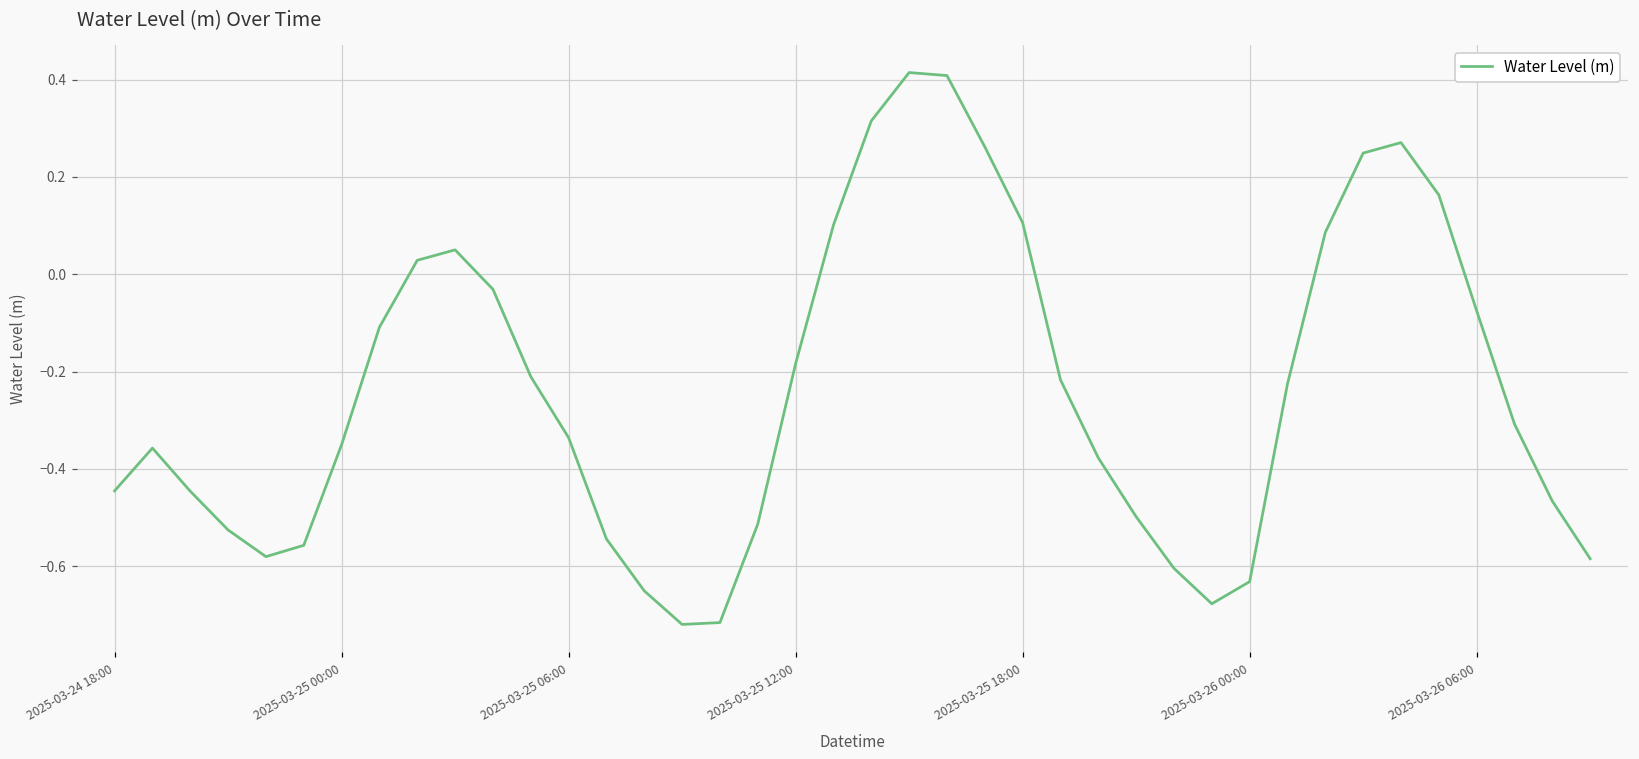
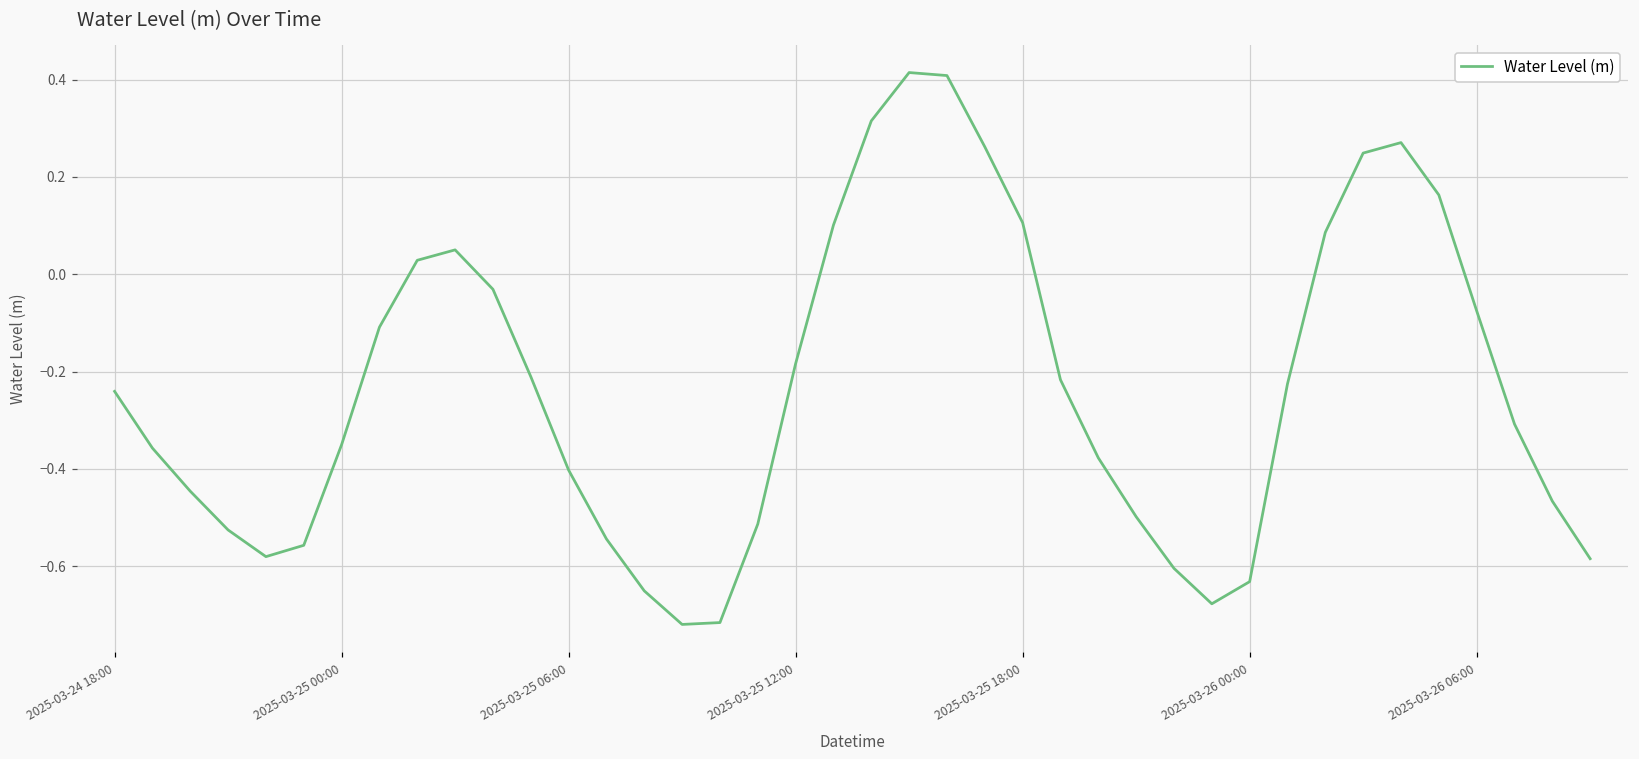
  {
-   "2025-03-24 18:00": -0.45,
+   "2025-03-24 18:00": -0.24,
    "2025-03-25 00:00": -0.35,
-   "2025-03-25 06:00": -0.34,
+   "2025-03-25 06:00": -0.40,
    "2025-03-25 12:00": -0.18,
    "2025-03-25 18:00": 0.11,
    "2025-03-26 00:00": -0.63,
    "2025-03-26 06:00": -0.08
  }
